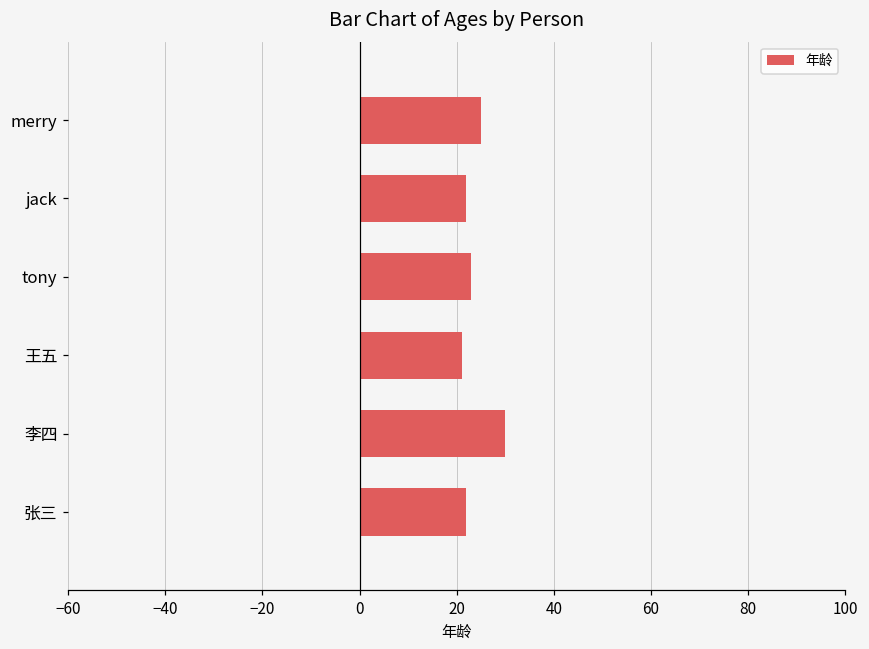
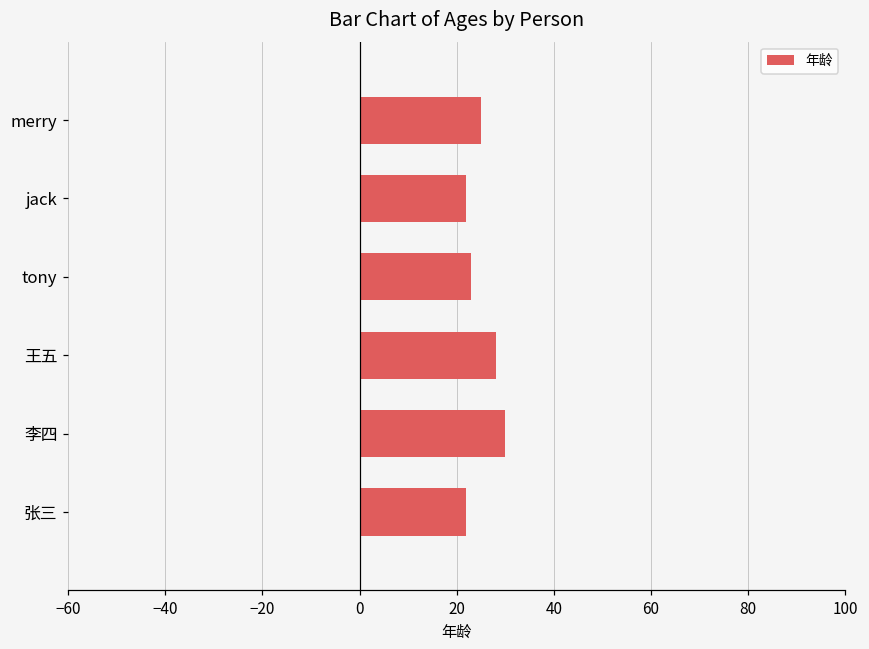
  {
    "merry": 25,
    "jack": 22,
    "tony": 23,
-   "王五": 21,
+   "王五": 28,
    "李四": 30,
    "张三": 22
  }
